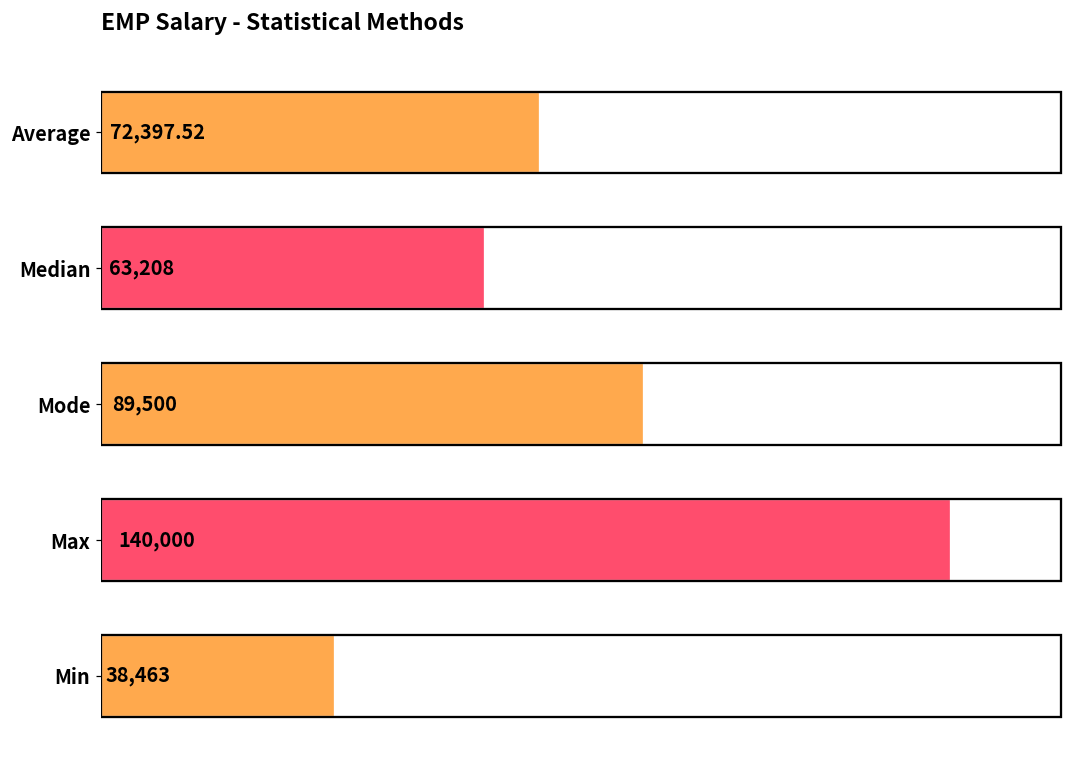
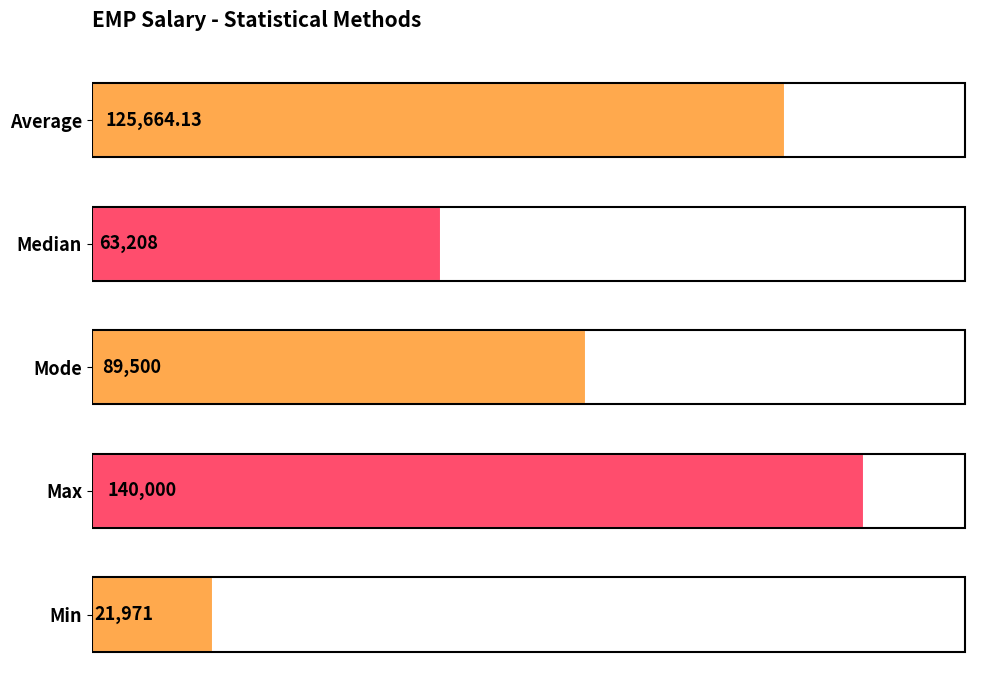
  {
-   "Average": "72,397.52",
+   "Average": "125,664.13",
    "Median": "63,208",
    "Mode": "89,500",
    "Max": "140,000",
-   "Min": "38,463"
+   "Min": "21,971"
  }
